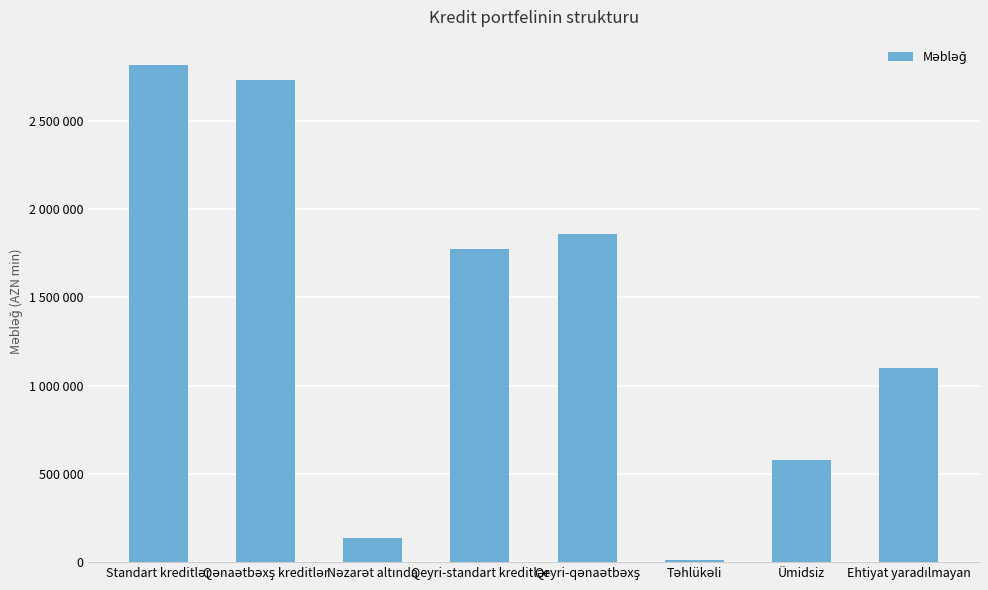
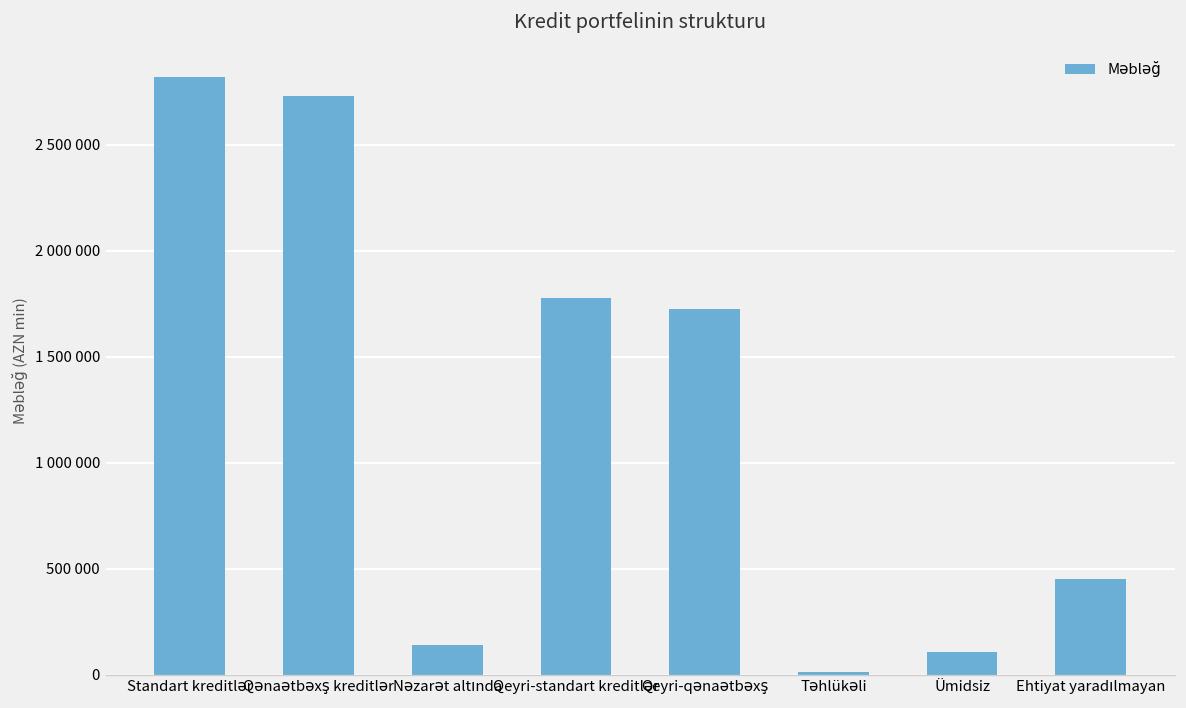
  {
    "Standart kreditlər": 2820000,
    "Qənaətbəxş kreditlər": 2730000,
    "Nəzarət altında": 140000,
    "Qeyri-standart kreditlər": 1780000,
-   "Qeyri-qənaətbəxş": 1860000,
-   "Ümidsiz": 580000,
-   "Ehtiyat yaradılmayan": 1100000
+   "Qeyri-qənaətbəxş": 1720000,
+   "Ümidsiz": 110000,
+   "Ehtiyat yaradılmayan": 450000
  }
